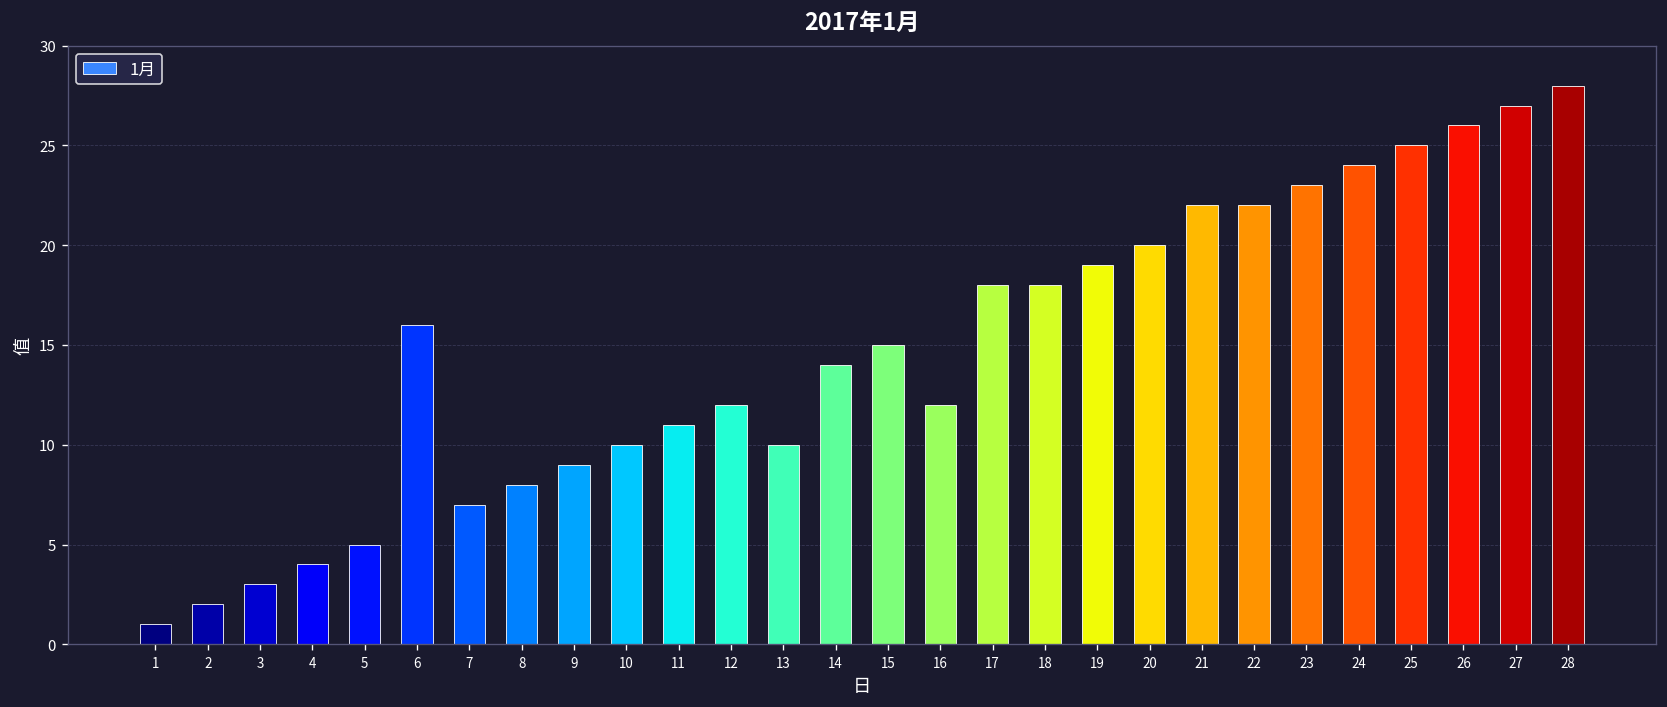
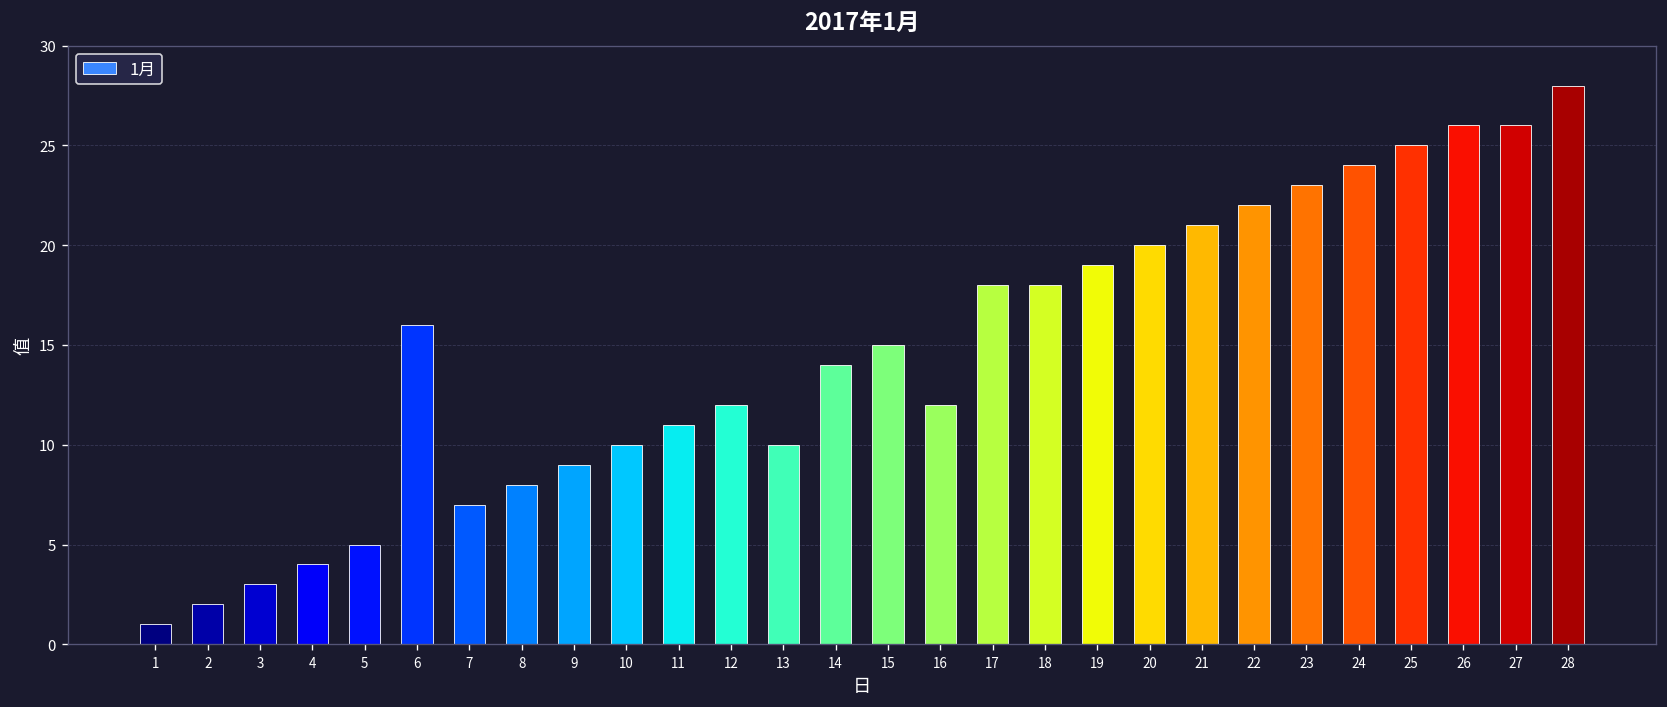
  {
    "1": 1,
    "2": 2,
    "3": 3,
    "4": 4,
    "5": 5,
    "6": 16,
    "7": 7,
    "8": 8,
    "9": 9,
    "10": 10,
    "11": 11,
    "12": 12,
    "13": 10,
    "14": 14,
    "15": 15,
    "16": 12,
    "17": 18,
    "18": 18,
    "19": 19,
    "20": 20,
-   "21": 22,
+   "21": 21,
    "22": 22,
    "23": 23,
    "24": 24,
    "25": 25,
    "26": 26,
-   "27": 27,
+   "27": 26,
    "28": 28
  }
